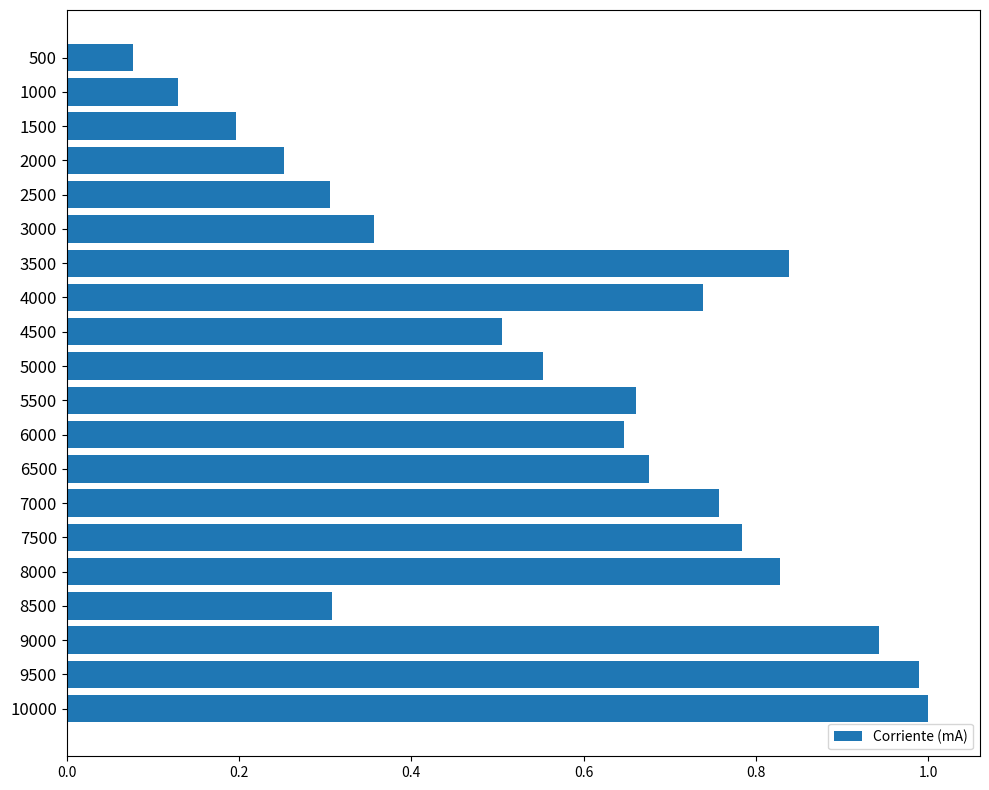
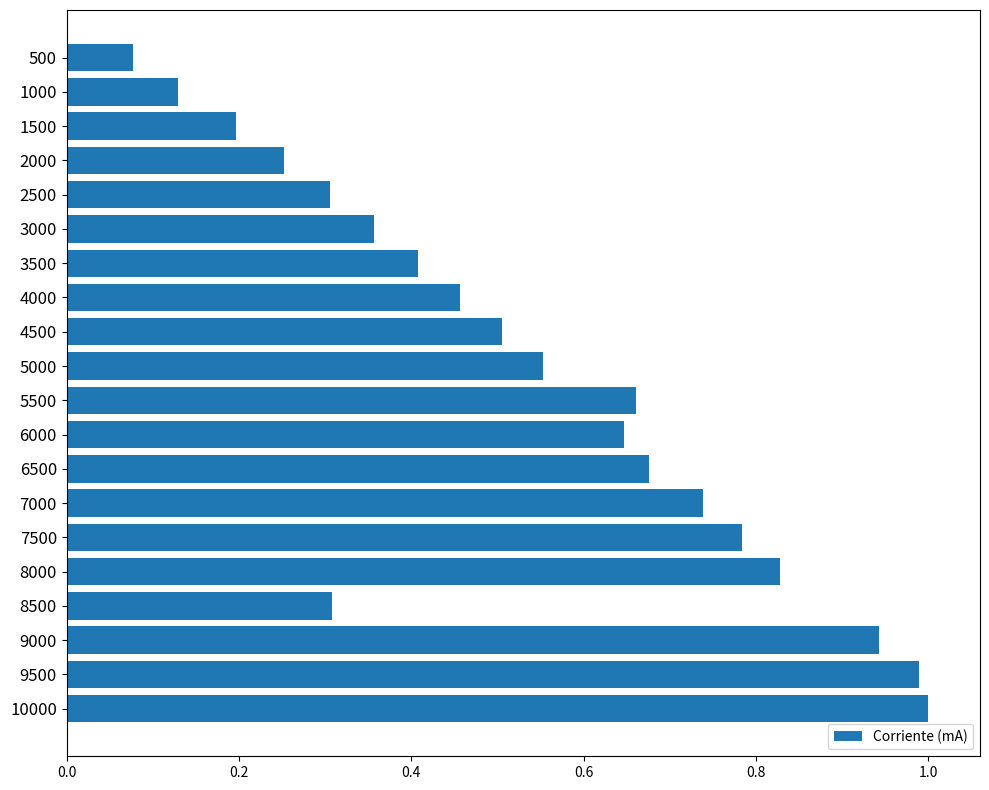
  {
    "500": 0.08,
    "1000": 0.13,
    "1500": 0.20,
    "2000": 0.25,
    "2500": 0.31,
    "3000": 0.36,
-   "3500": 0.84,
-   "4000": 0.74,
+   "3500": 0.41,
+   "4000": 0.46,
    "4500": 0.51,
    "5000": 0.55,
    "5500": 0.66,
    "6000": 0.65,
    "6500": 0.68,
-   "7000": 0.76,
+   "7000": 0.74,
    "7500": 0.78,
    "8000": 0.83,
    "8500": 0.31,
    "9000": 0.94,
    "9500": 0.99,
    "10000": 1.00
  }
